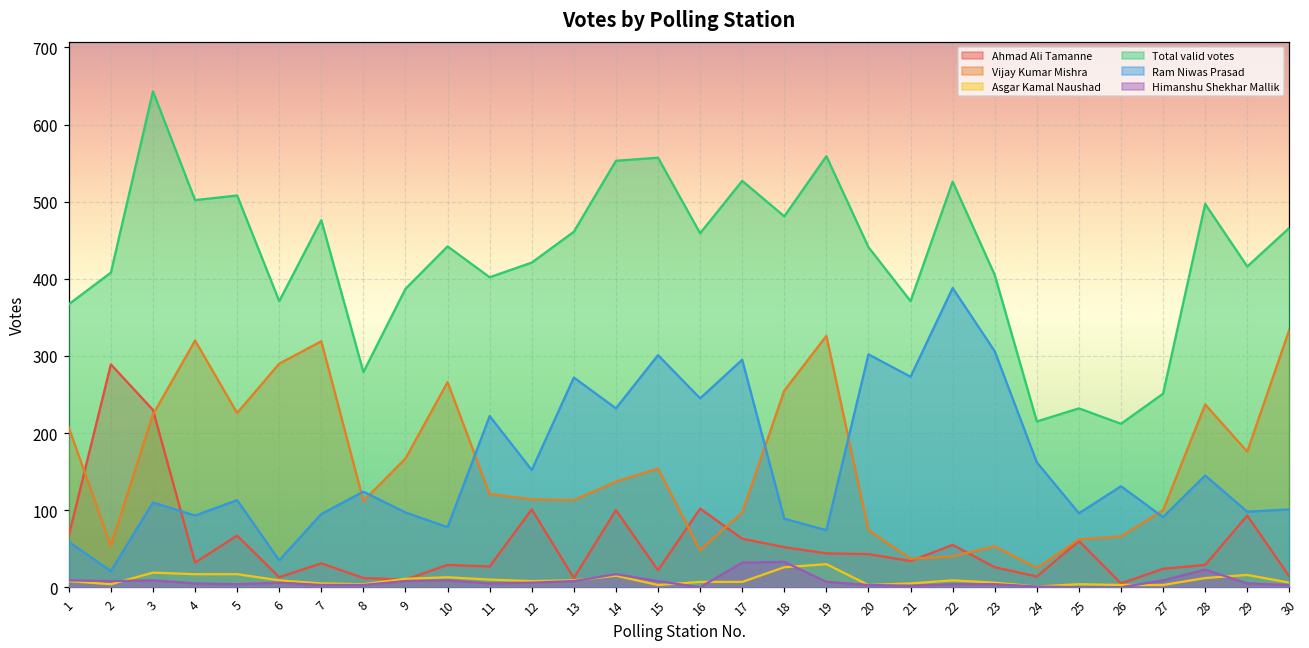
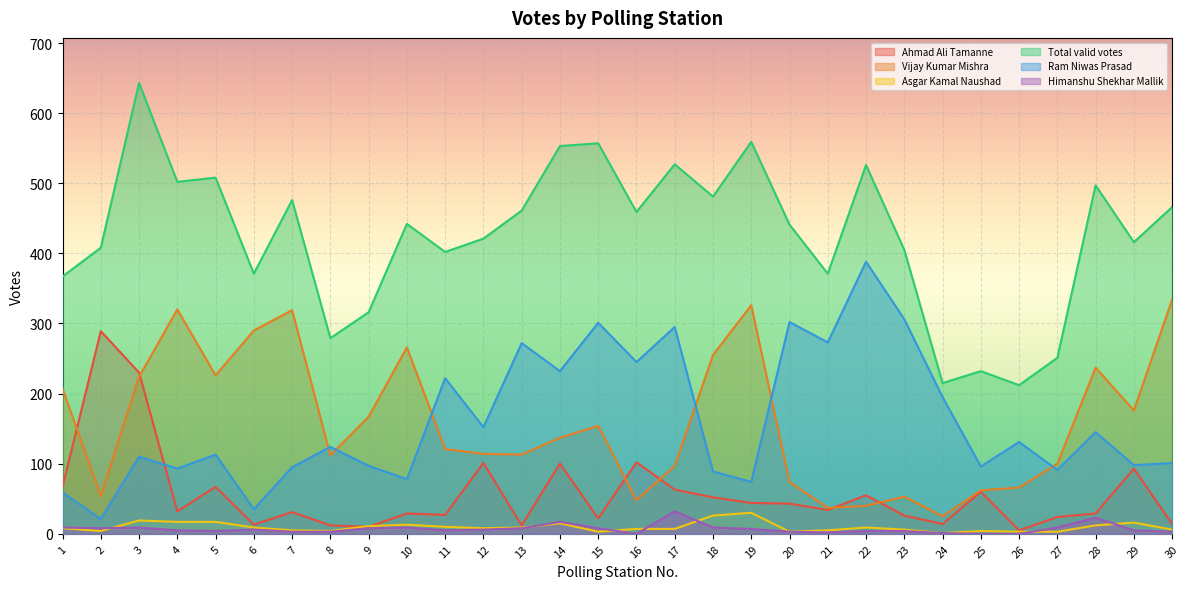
  {
    "Total valid votes": {
      "1": 370,
      "2": 410,
      "3": 640,
      "4": 500,
      "5": 510,
      "6": 370,
      "7": 480,
      "8": 280,
-     "9": 390,
+     "9": 320,
      "10": 440,
      "11": 400,
      "12": 420,
      "13": 460,
      "14": 550,
      "15": 560,
      "16": 460,
      "17": 530,
      "18": 480,
      "19": 560,
      "20": 440,
      "21": 370,
      "22": 530,
      "23": 410,
      "24": 220,
      "25": 230,
      "26": 210,
      "27": 250,
      "28": 500,
      "29": 420,
      "30": 470
    },
    "Ram Niwas Prasad": {
      "1": 60,
      "2": 20,
      "3": 110,
      "4": 90,
      "5": 110,
      "6": 40,
      "7": 100,
      "8": 120,
      "9": 100,
      "10": 80,
      "11": 220,
      "12": 150,
      "13": 270,
      "14": 230,
      "15": 300,
      "16": 250,
      "17": 300,
      "18": 90,
      "19": 70,
      "20": 300,
      "21": 270,
      "22": 390,
      "23": 310,
-     "24": 160,
+     "24": 200,
      "25": 100,
      "26": 130,
      "27": 90,
      "28": 150,
      "29": 100,
      "30": 100
    },
    "Himanshu Shekhar Mallik": {
      "2": 10,
      "3": 10,
      "4": 10,
      "5": 0,
      "10": 10,
      "11": 10,
      "15": 10,
      "16": 0,
      "17": 30,
-     "18": 30,
+     "18": 10,
      "19": 10,
      "22": 0,
      "25": 0,
      "27": 10,
      "28": 20,
      "29": 10
    }
  }
